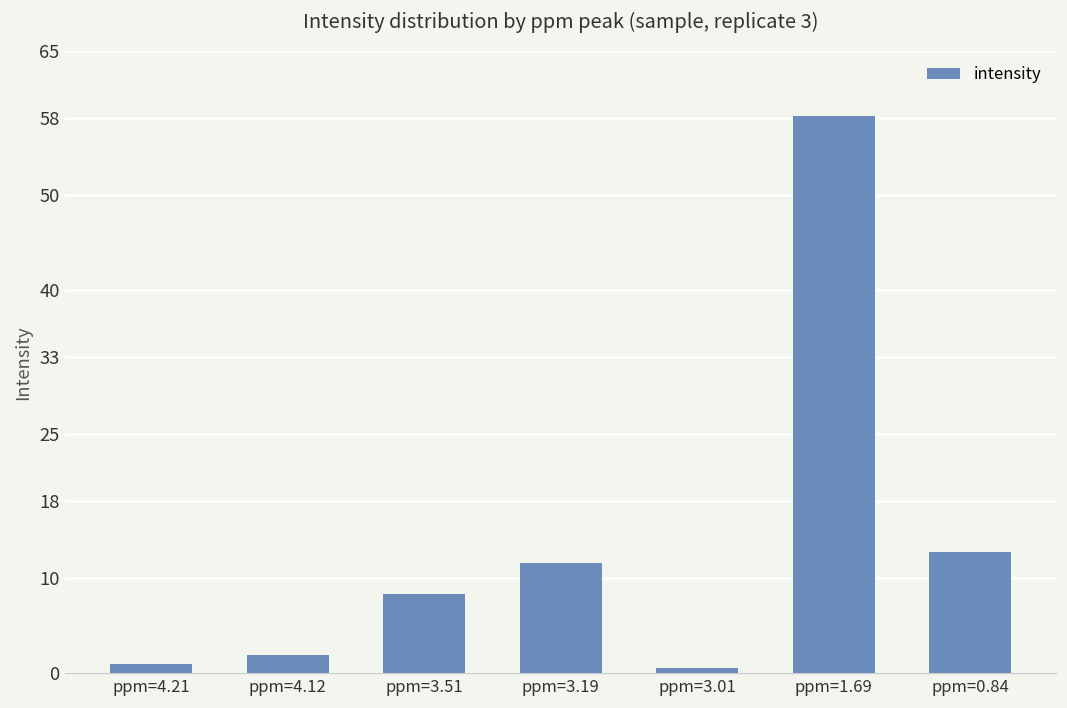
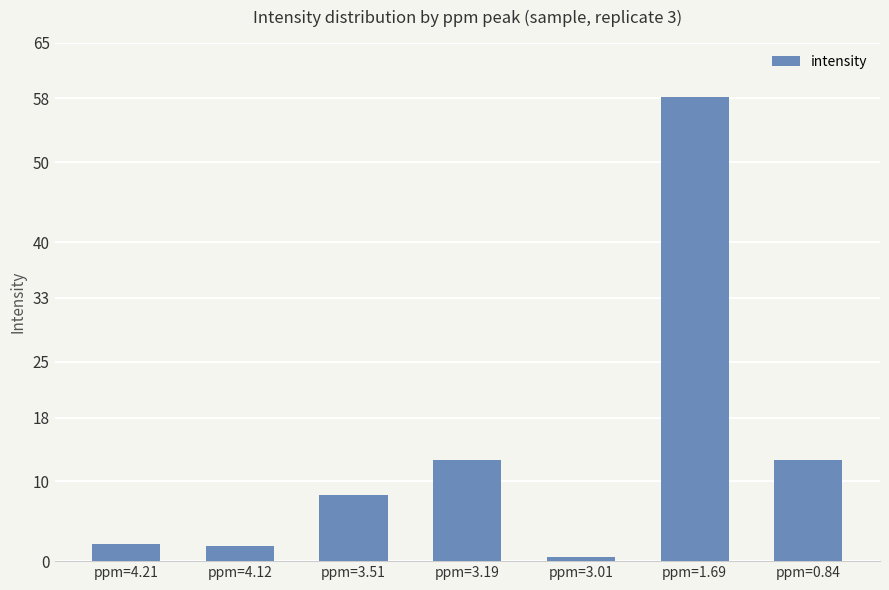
  {
-   "ppm=4.21": 1,
+   "ppm=4.21": 2,
    "ppm=4.12": 2,
    "ppm=3.51": 8,
-   "ppm=3.19": 12,
+   "ppm=3.19": 13,
    "ppm=3.01": 1,
    "ppm=1.69": 58,
    "ppm=0.84": 13
  }
